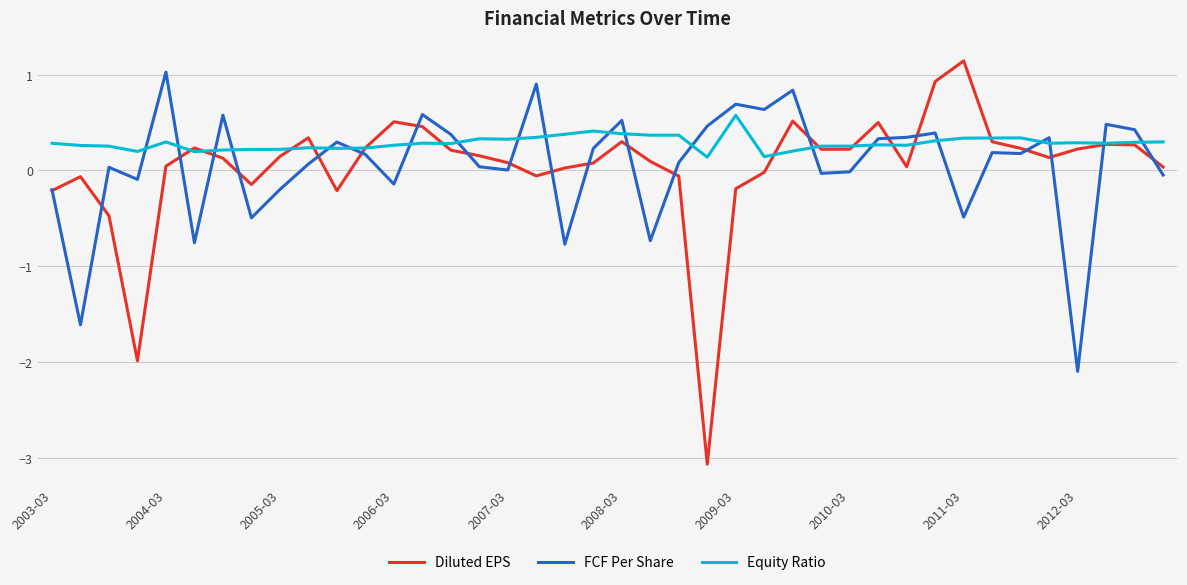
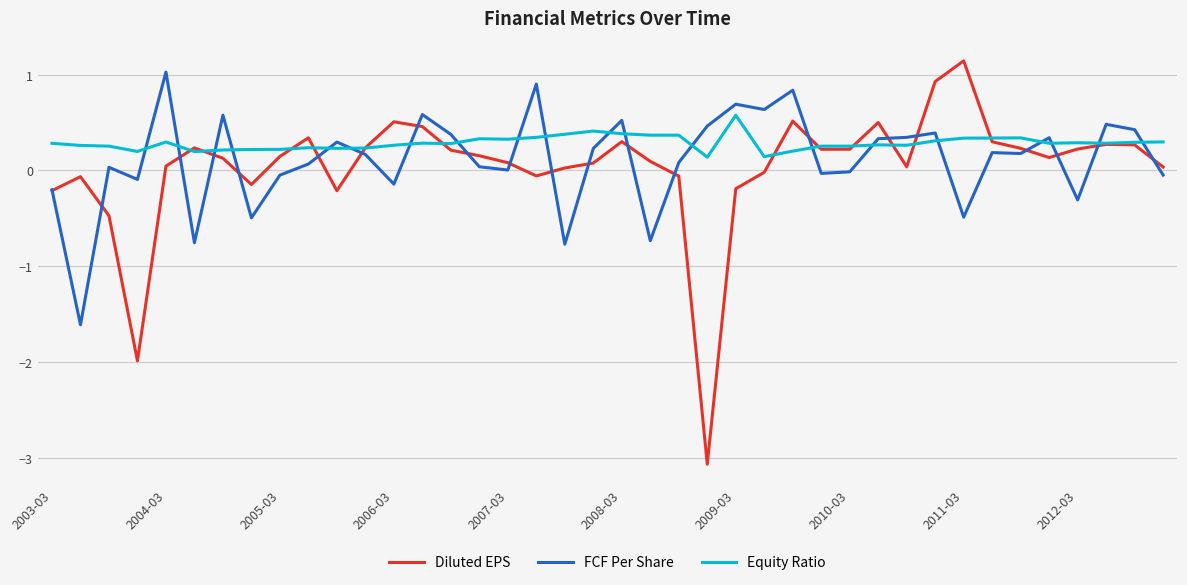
  {
    "Diluted EPS": {
      "2004-03": 0.0,
      "2005-03": 0.1,
      "2006-03": 0.5,
      "2007-03": 0.1,
      "2008-03": 0.3,
      "2009-03": -0.2,
      "2010-03": 0.2,
      "2011-03": 1.1,
      "2012-03": 0.2
    },
    "FCF Per Share": {
      "2004-03": 1.0,
-     "2005-03": -0.2,
+     "2005-03": 0.0,
      "2006-03": -0.1,
      "2007-03": 0.0,
      "2008-03": 0.5,
      "2009-03": 0.7,
      "2010-03": 0.0,
      "2011-03": -0.5,
-     "2012-03": -2.1
+     "2012-03": -0.3
    },
    "Equity Ratio": {
      "2003-03": 0.3,
      "2004-03": 0.3,
      "2005-03": 0.2,
      "2006-03": 0.3,
      "2007-03": 0.3,
      "2008-03": 0.4,
      "2009-03": 0.6,
      "2010-03": 0.3,
      "2011-03": 0.3,
      "2012-03": 0.3
    }
  }
